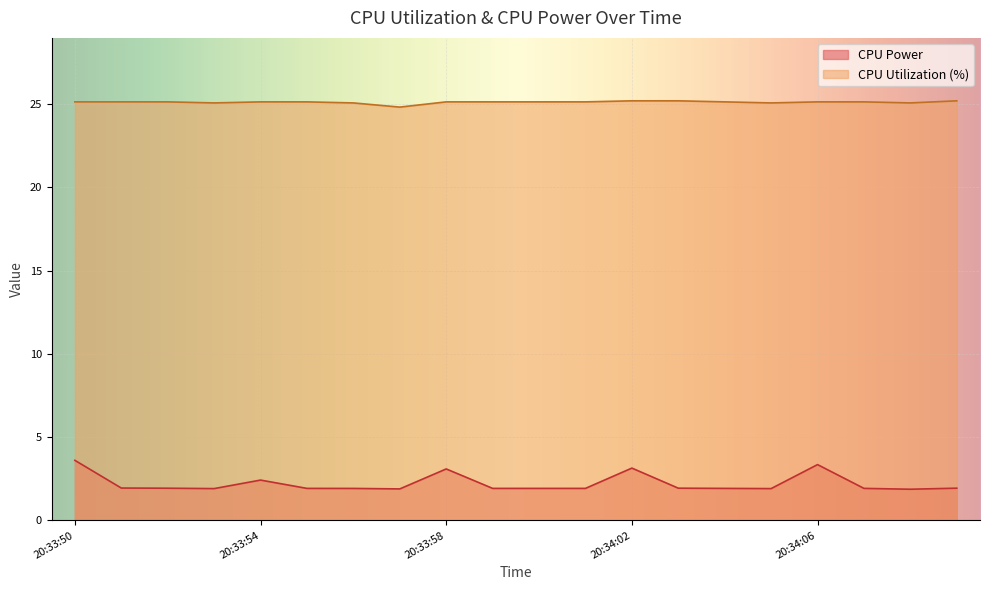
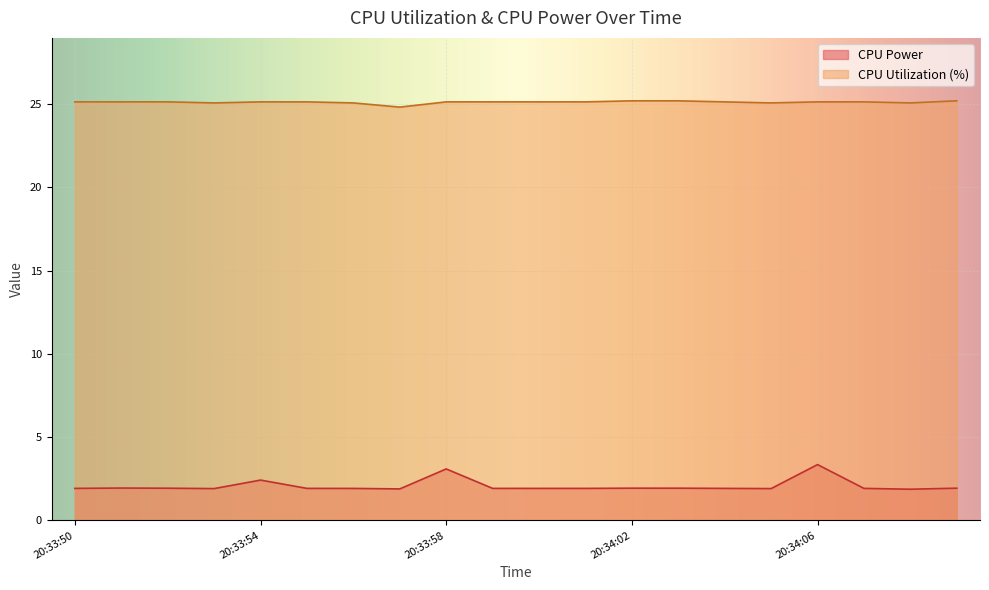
  {
    "CPU Power": {
-     "20:33:50": 3.6,
+     "20:33:50": 1.9,
      "20:33:54": 2.4,
      "20:33:58": 3.1,
-     "20:34:02": 3.1,
+     "20:34:02": 1.9,
      "20:34:06": 3.3
    },
    "CPU Utilization (%)": {
      "20:33:50": 25.1,
      "20:33:54": 25.1,
      "20:33:58": 25.1,
      "20:34:02": 25.2,
      "20:34:06": 25.1
    }
  }
